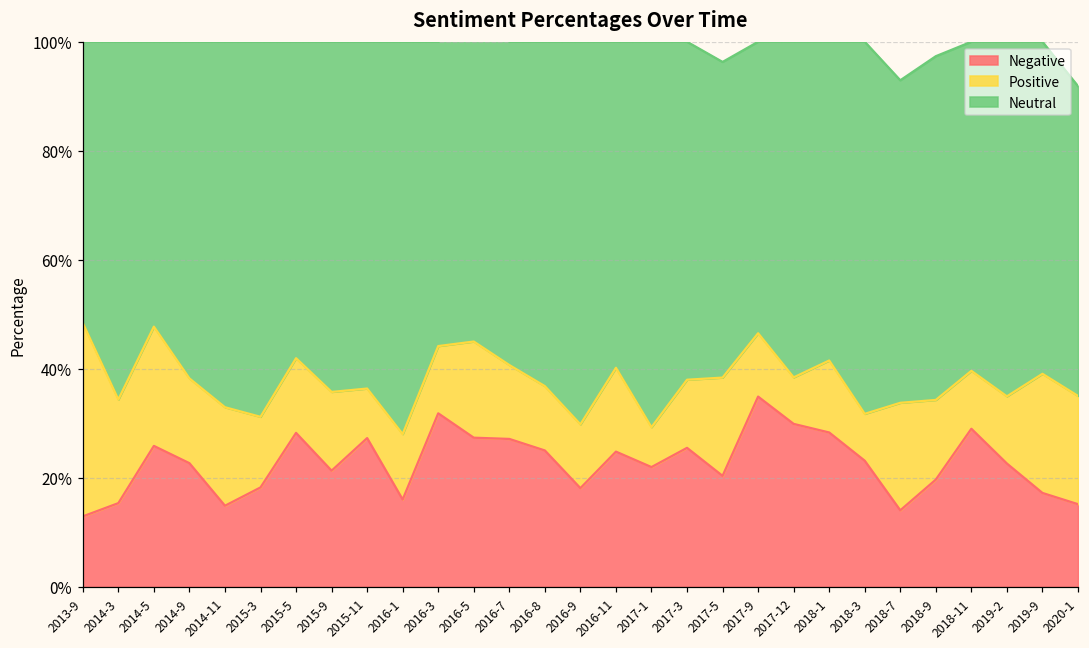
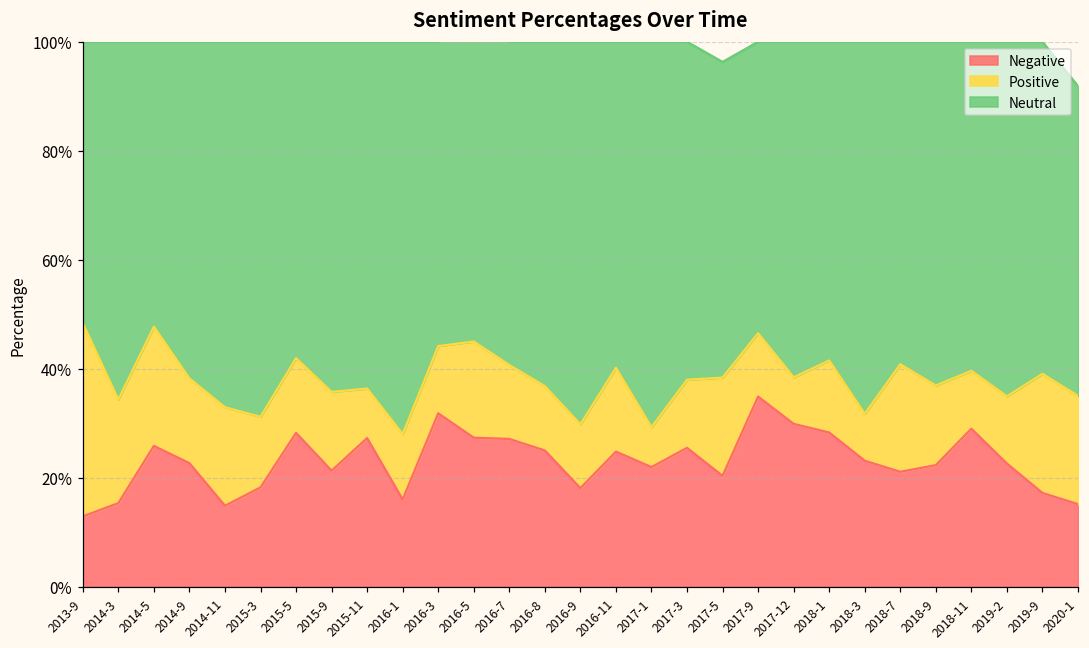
  {
    "Negative": {
      "2013-9": "13%",
      "2014-3": "15%",
      "2014-5": "26%",
      "2014-9": "23%",
      "2014-11": "15%",
      "2015-3": "18%",
      "2015-5": "28%",
      "2015-9": "21%",
      "2015-11": "27%",
      "2016-1": "16%",
      "2016-3": "32%",
      "2016-5": "27%",
      "2016-7": "27%",
      "2016-8": "25%",
      "2016-9": "18%",
      "2016-11": "25%",
      "2017-1": "22%",
      "2017-3": "25%",
      "2017-5": "20%",
      "2017-9": "35%",
      "2017-12": "30%",
      "2018-1": "28%",
      "2018-3": "23%",
-     "2018-7": "14%",
-     "2018-9": "20%",
+     "2018-7": "21%",
+     "2018-9": "22%",
      "2018-11": "29%",
      "2019-2": "23%",
      "2019-9": "17%",
      "2020-1": "15%"
    },
    "Positive": {
      "2013-9": "35%",
      "2014-3": "19%",
      "2014-5": "22%",
      "2014-9": "16%",
      "2014-11": "18%",
      "2015-3": "13%",
      "2015-5": "14%",
      "2015-9": "14%",
      "2015-11": "9%",
      "2016-1": "12%",
      "2016-3": "12%",
      "2016-5": "18%",
      "2016-7": "14%",
      "2016-8": "12%",
      "2016-9": "12%",
      "2016-11": "15%",
      "2017-1": "7%",
      "2017-3": "13%",
      "2017-5": "18%",
      "2017-9": "12%",
      "2017-12": "9%",
      "2018-1": "13%",
      "2018-3": "9%",
      "2018-7": "20%",
      "2018-9": "15%",
      "2018-11": "11%",
      "2019-2": "12%",
      "2019-9": "22%",
      "2020-1": "20%"
    },
    "Neutral": {
      "2013-9": "52%",
      "2014-3": "66%",
      "2014-5": "52%",
      "2014-9": "62%",
      "2014-11": "67%",
      "2015-3": "69%",
      "2015-5": "58%",
      "2015-9": "64%",
      "2015-11": "64%",
      "2016-1": "72%",
      "2016-3": "56%",
      "2016-7": "59%",
      "2016-8": "63%",
      "2016-9": "70%",
      "2016-11": "60%",
      "2017-1": "71%",
      "2017-3": "62%",
      "2017-5": "58%",
      "2017-9": "53%",
      "2017-12": "62%",
      "2018-1": "58%",
      "2018-3": "68%",
      "2018-7": "59%",
      "2018-9": "63%",
      "2018-11": "60%",
      "2019-2": "65%",
      "2019-9": "61%",
      "2020-1": "57%"
    }
  }
